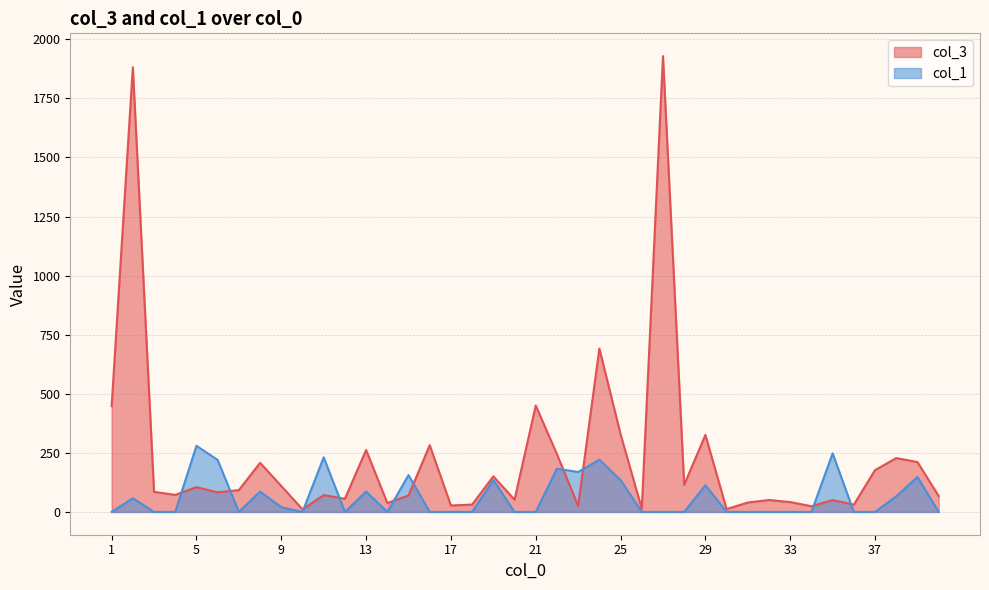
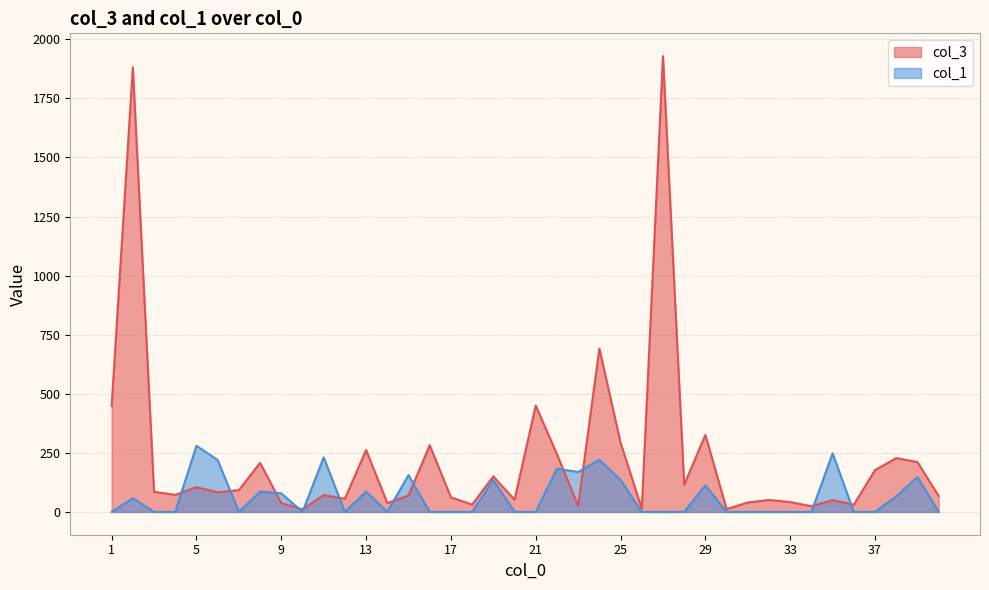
  {
    "col_3": {
      "1": 450,
      "5": 100,
-     "9": 110,
+     "9": 40,
      "13": 260,
-     "17": 30,
+     "17": 60,
      "21": 450,
-     "25": 330,
+     "25": 290,
      "29": 330,
      "33": 40,
      "37": 180
    },
    "col_1": {
      "1": 0,
      "5": 280,
-     "9": 20,
+     "9": 80,
      "13": 90,
      "17": 0,
      "21": 0,
      "25": 140,
      "29": 110,
      "33": 0,
      "37": 0
    }
  }
